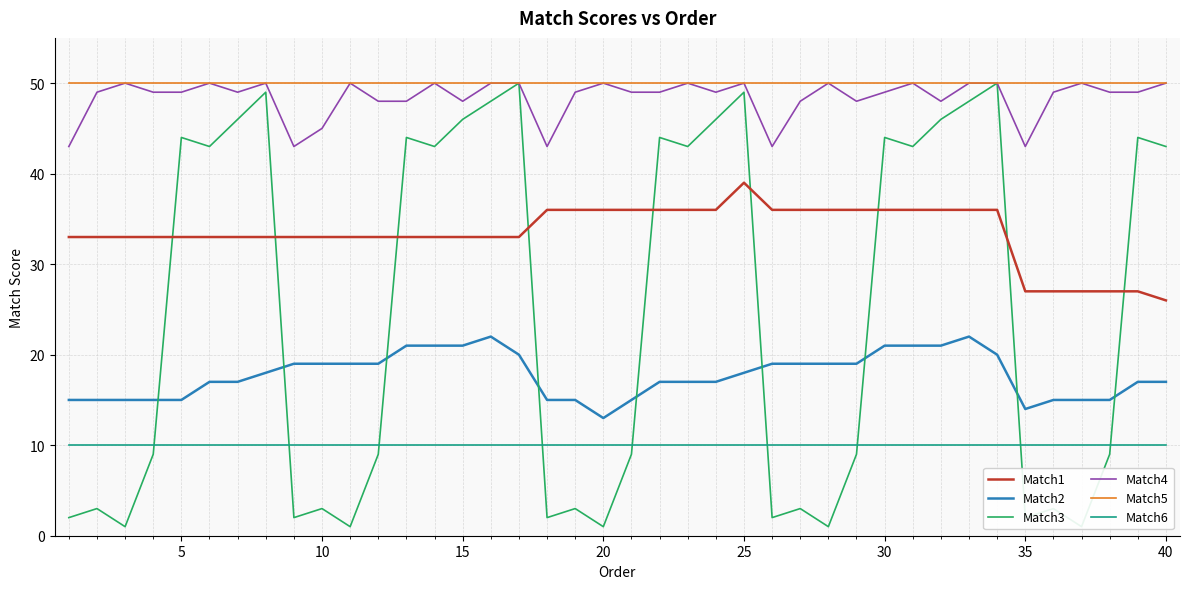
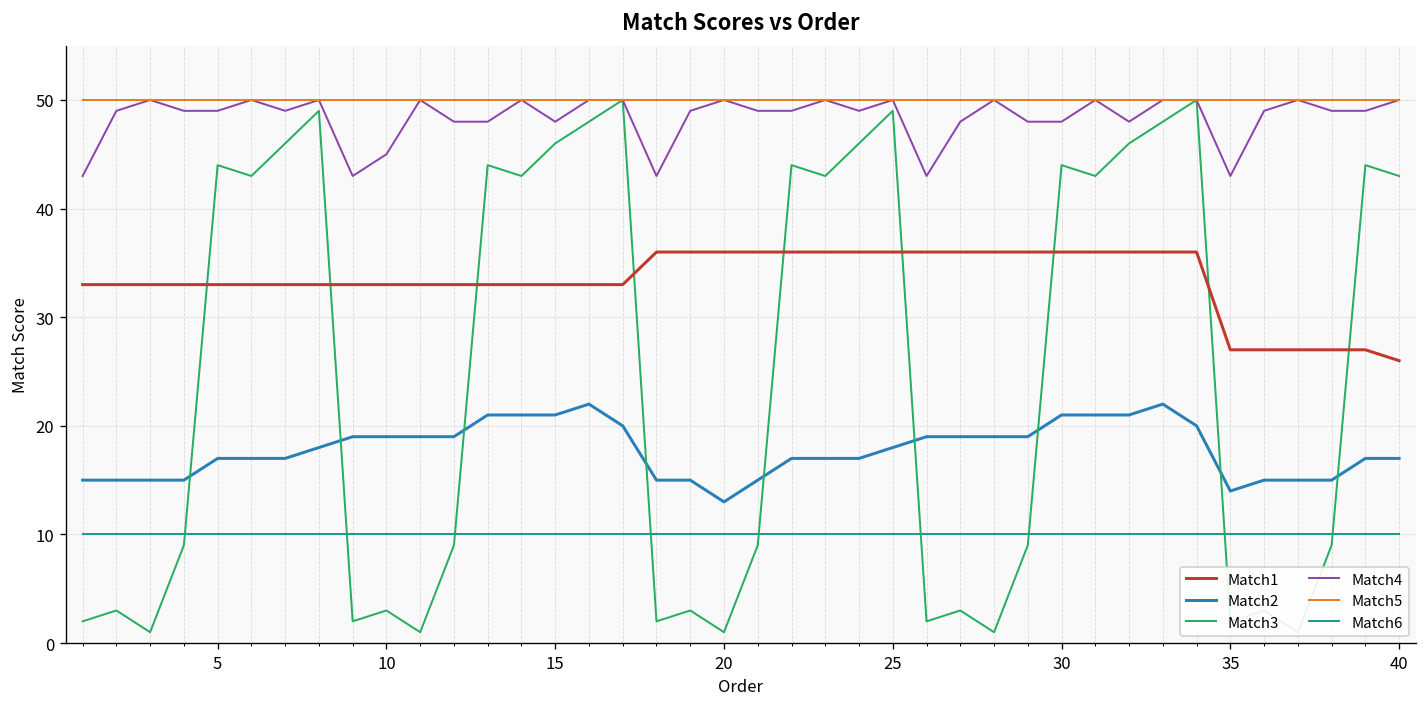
  {
    "Match1": {
      "5": 33,
      "10": 33,
      "15": 33,
      "20": 36,
-     "25": 39,
+     "25": 36,
      "30": 36,
      "35": 27,
      "40": 26
    },
    "Match2": {
-     "5": 15,
+     "5": 17,
      "10": 19,
      "15": 21,
      "20": 13,
      "25": 18,
      "30": 21,
      "35": 14,
      "40": 17
    },
    "Match4": {
      "5": 49,
      "10": 45,
      "15": 48,
-     "30": 49,
+     "30": 48,
      "35": 43
    },
    "Match5": {
      "5": 50,
      "10": 50,
      "15": 50,
      "30": 50,
      "35": 50
    }
  }
